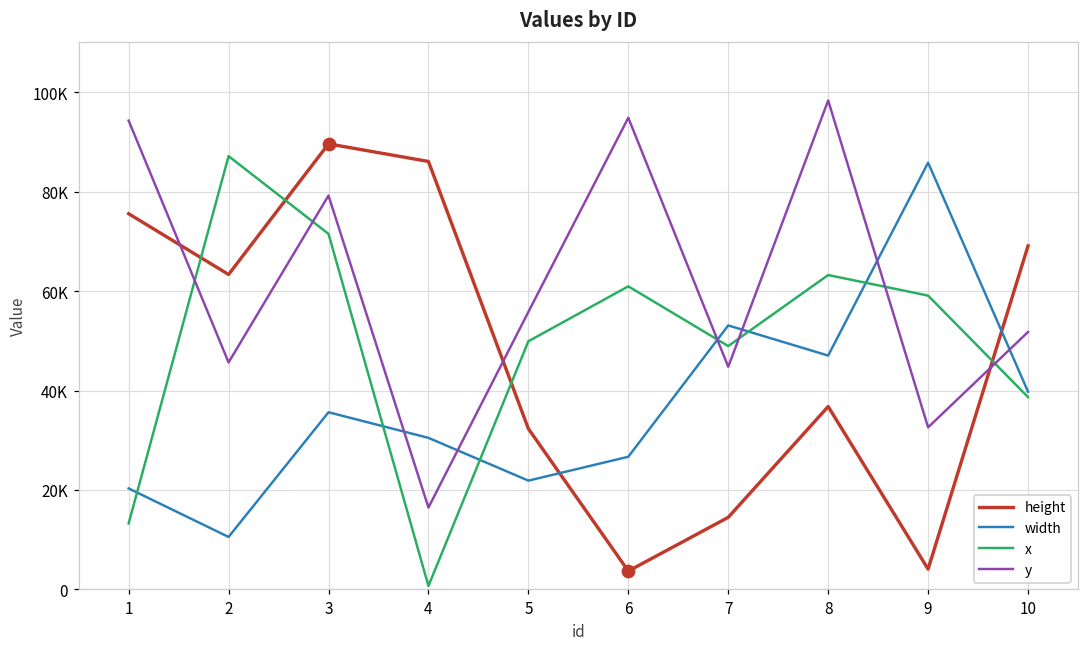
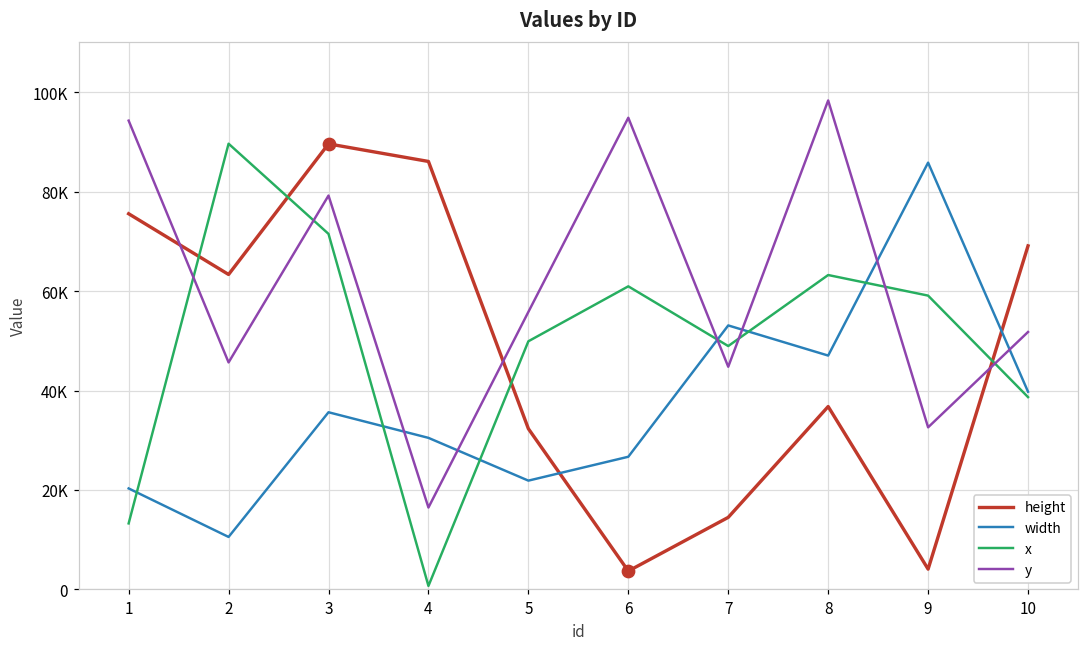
  {
    "width": {
      "1": 20000,
      "2": 11000,
      "3": 36000,
      "4": 30000,
      "5": 22000,
      "6": 27000,
      "7": 53000,
      "8": 47000,
      "9": 86000,
      "10": 40000
    },
    "x": {
      "1": 13000,
-     "2": 87000,
+     "2": 90000,
      "3": 72000,
      "4": 1000,
      "5": 50000,
      "6": 61000,
      "7": 49000,
      "8": 63000,
      "9": 59000,
      "10": 39000
    },
    "y": {
      "1": 94000,
      "2": 46000,
      "3": 79000,
      "4": 16000,
      "5": 56000,
      "6": 95000,
      "7": 45000,
      "8": 98000,
      "9": 33000,
      "10": 52000
    }
  }
